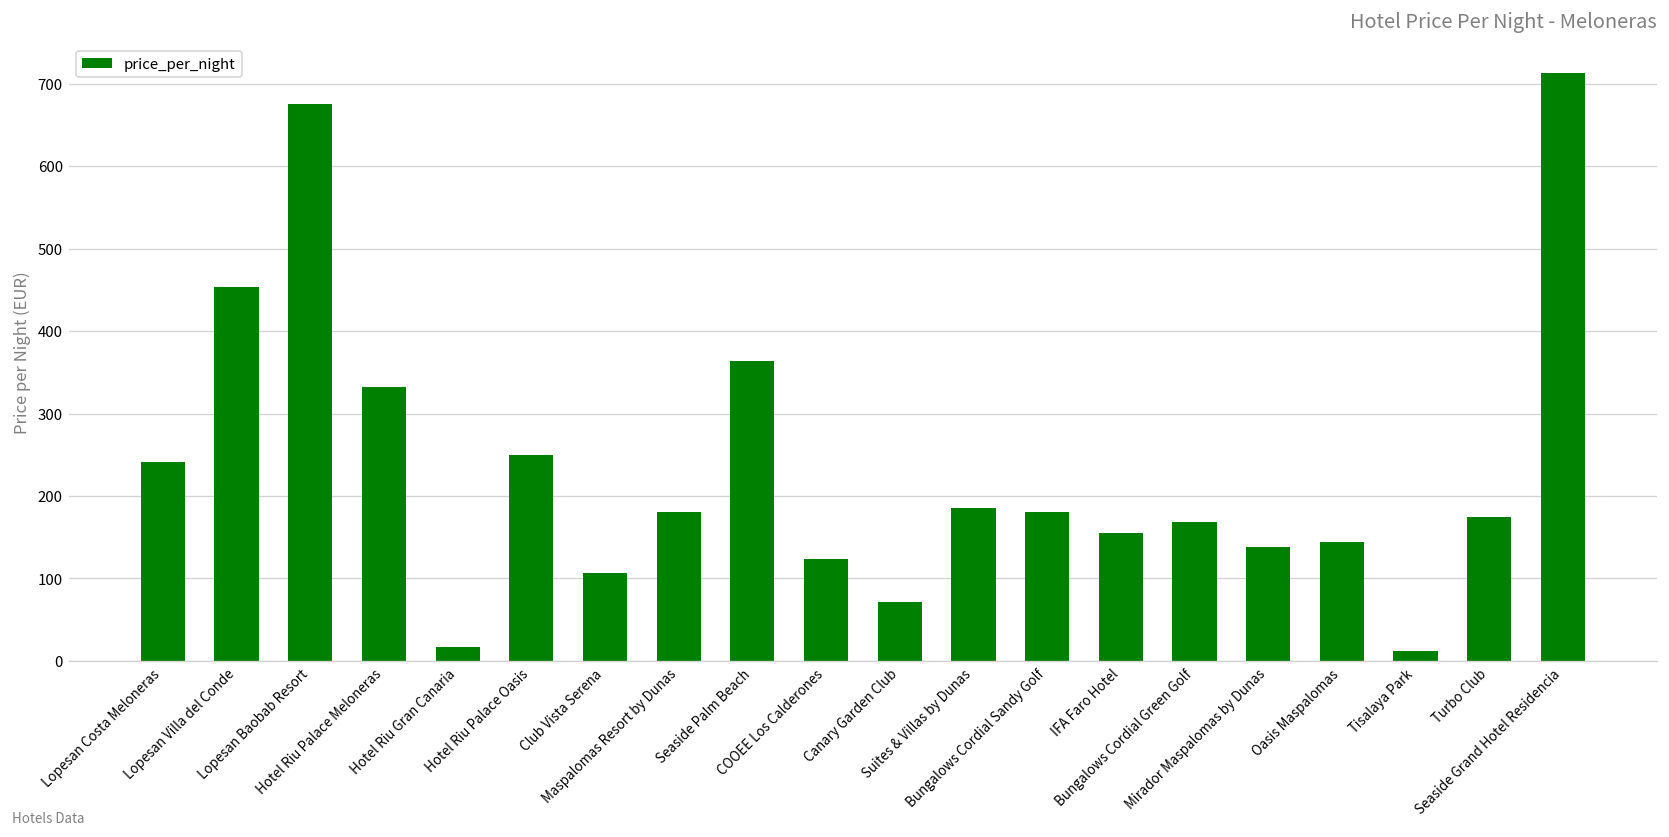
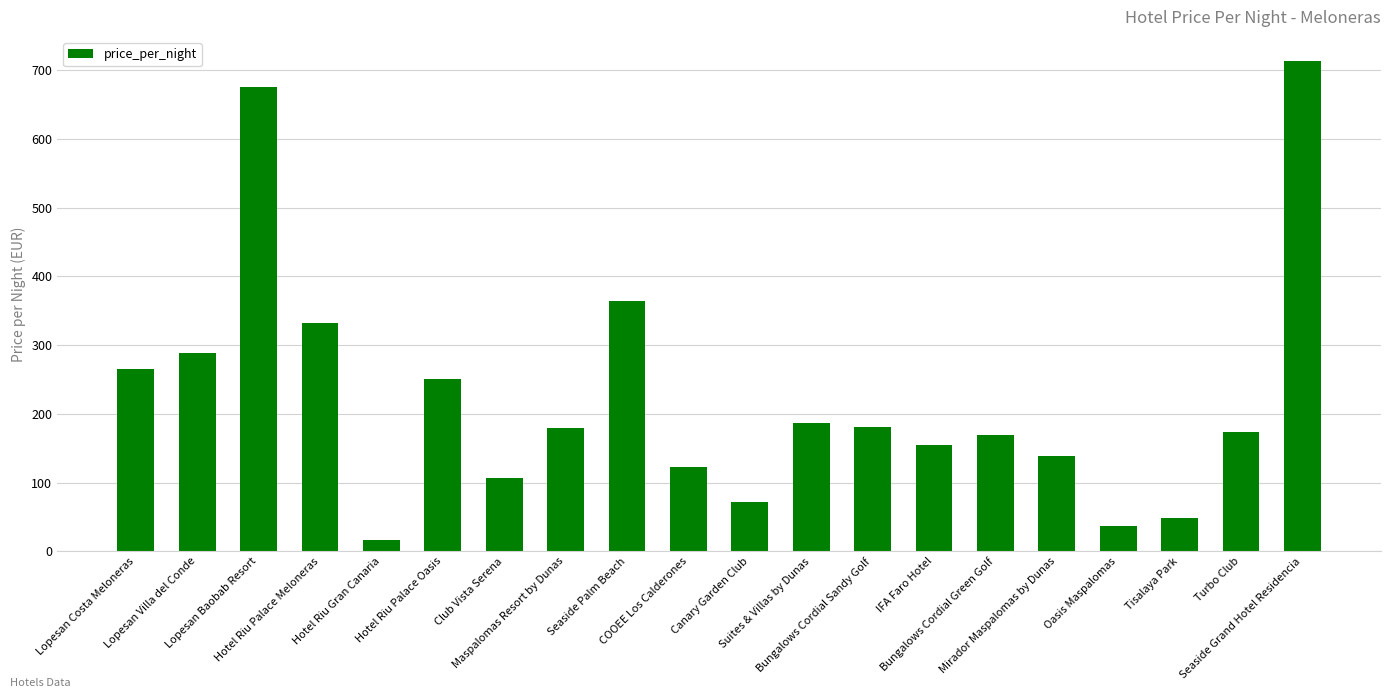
  {
-   "Lopesan Costa Meloneras": 240,
-   "Lopesan Villa del Conde": 450,
+   "Lopesan Costa Meloneras": 270,
+   "Lopesan Villa del Conde": 290,
    "Lopesan Baobab Resort": 680,
    "Hotel Riu Palace Meloneras": 330,
    "Hotel Riu Gran Canaria": 20,
    "Hotel Riu Palace Oasis": 250,
    "Club Vista Serena": 110,
    "Maspalomas Resort by Dunas": 180,
    "Seaside Palm Beach": 360,
    "COOEE Los Calderones": 120,
    "Canary Garden Club": 70,
    "Suites & Villas by Dunas": 190,
    "Bungalows Cordial Sandy Golf": 180,
    "IFA Faro Hotel": 160,
    "Bungalows Cordial Green Golf": 170,
    "Mirador Maspalomas by Dunas": 140,
-   "Oasis Maspalomas": 140,
-   "Tisalaya Park": 10,
+   "Oasis Maspalomas": 40,
+   "Tisalaya Park": 50,
    "Turbo Club": 170,
    "Seaside Grand Hotel Residencia": 710
  }
